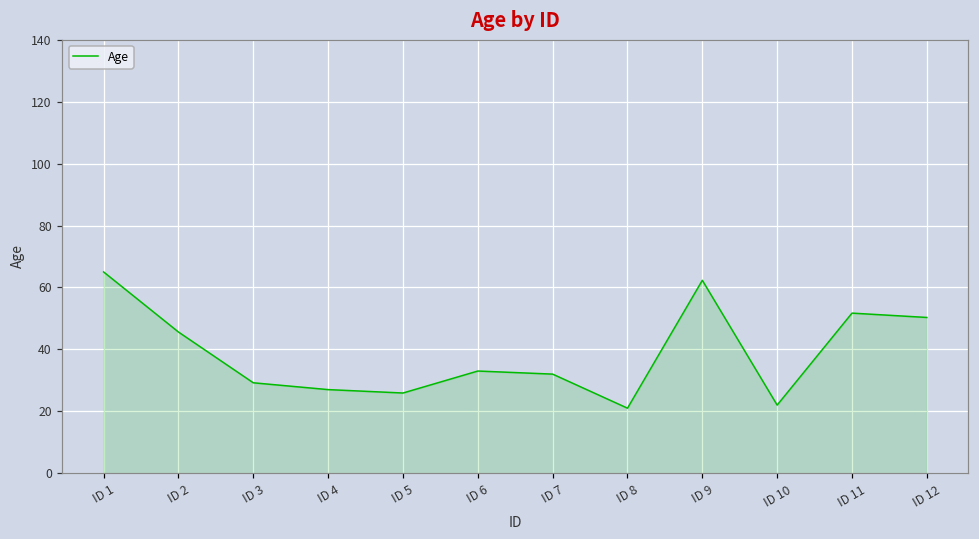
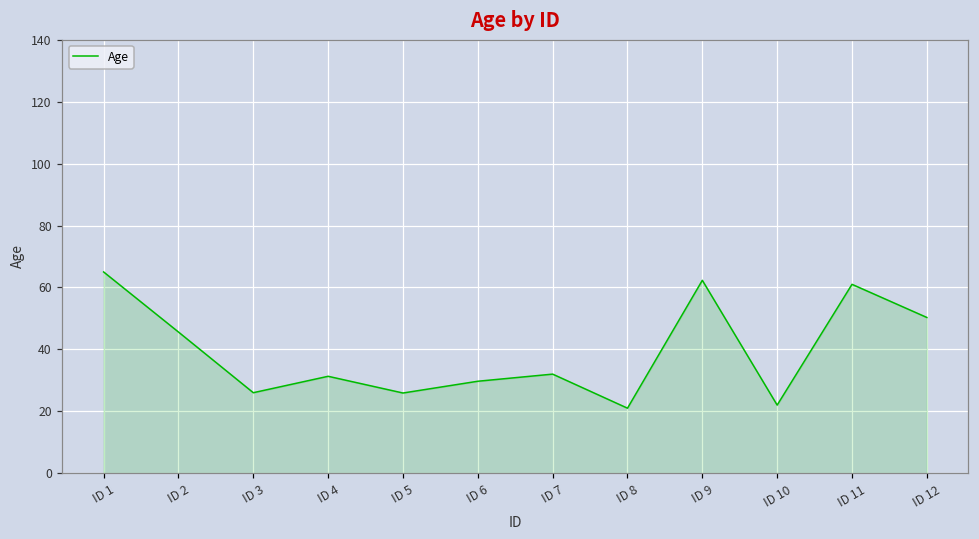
  {
    "ID 1": 65,
    "ID 2": 46,
-   "ID 3": 29,
-   "ID 4": 27,
+   "ID 3": 26,
+   "ID 4": 31,
    "ID 5": 26,
-   "ID 6": 33,
+   "ID 6": 30,
    "ID 7": 32,
    "ID 8": 21,
    "ID 9": 62,
    "ID 10": 22,
-   "ID 11": 52,
+   "ID 11": 61,
    "ID 12": 50
  }
